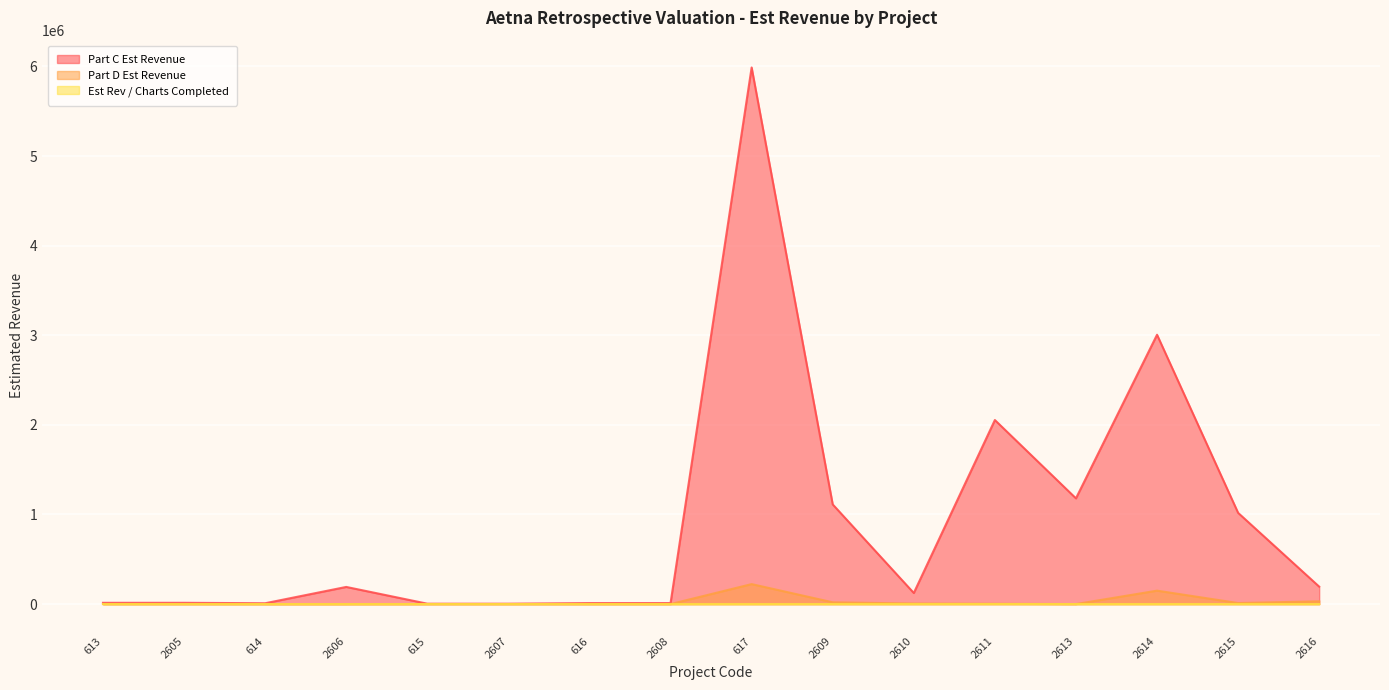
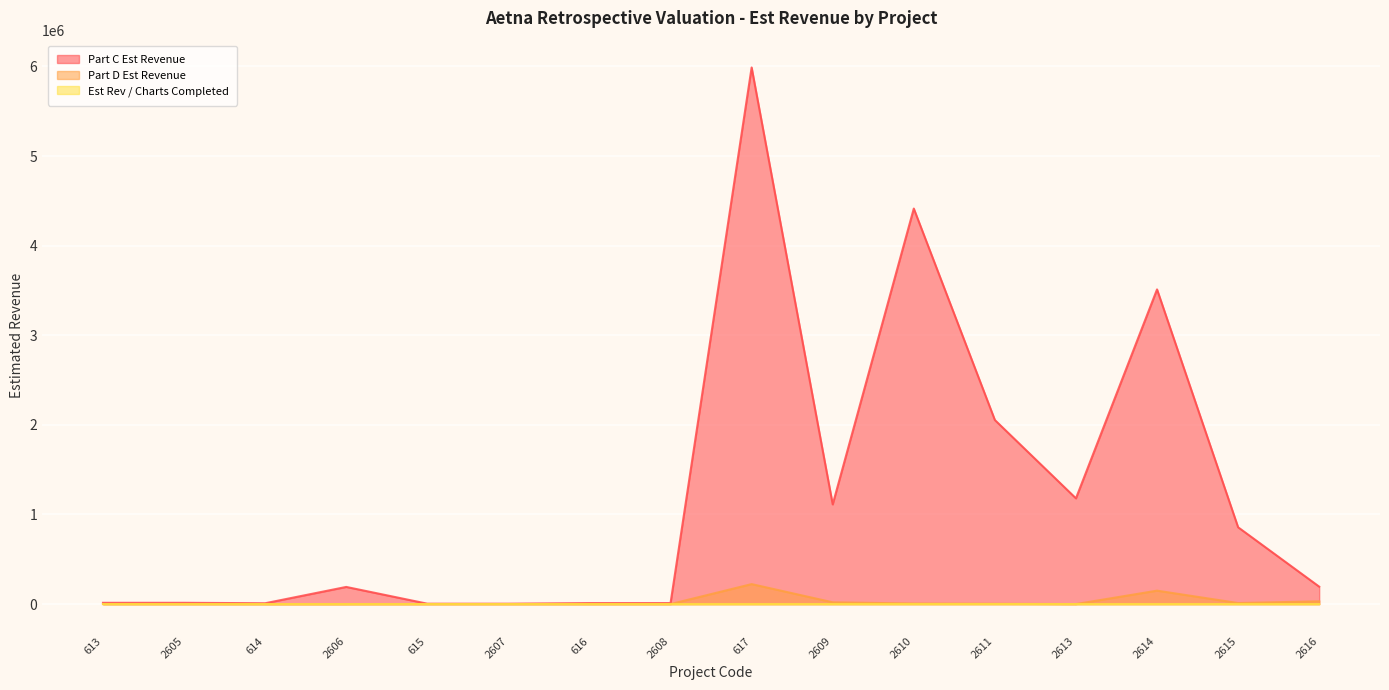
  {
    "Part C Est Revenue": {
      "2606": 200000,
      "617": 6000000,
      "2609": 1100000,
-     "2610": 100000,
+     "2610": 4400000,
      "2611": 2100000,
      "2613": 1200000,
-     "2614": 3000000,
-     "2615": 1000000,
+     "2614": 3500000,
+     "2615": 900000,
      "2616": 200000
    }
  }
